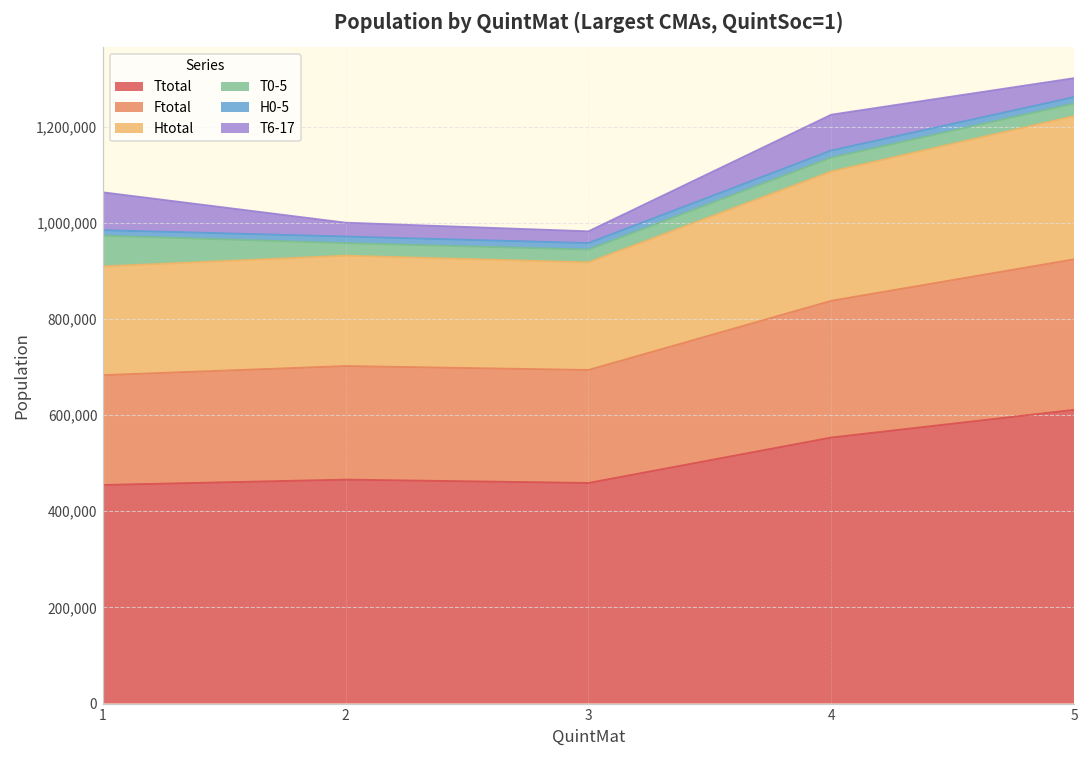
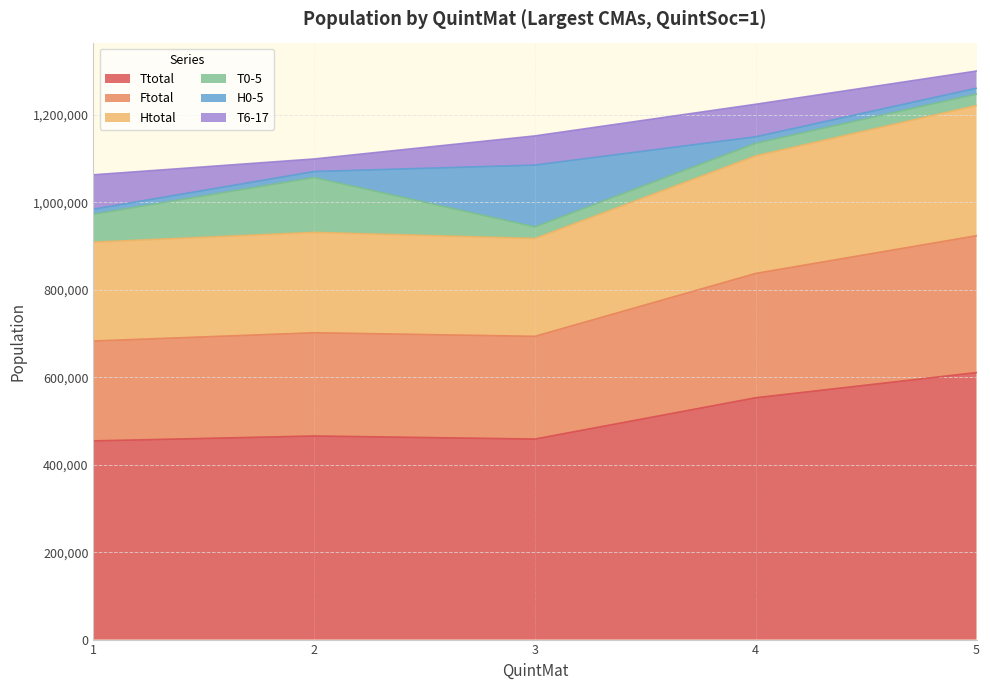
  {
    "T0-5": {
      "1": "60,000",
-     "2": "30,000",
+     "2": "130,000",
      "3": "30,000",
      "4": "30,000",
      "5": "30,000"
    },
    "H0-5": {
      "1": "10,000",
      "2": "10,000",
-     "3": "10,000",
+     "3": "140,000",
      "4": "10,000",
      "5": "10,000"
    },
    "T6-17": {
      "1": "80,000",
      "2": "30,000",
-     "3": "20,000",
+     "3": "70,000",
      "4": "70,000",
      "5": "40,000"
    }
  }
